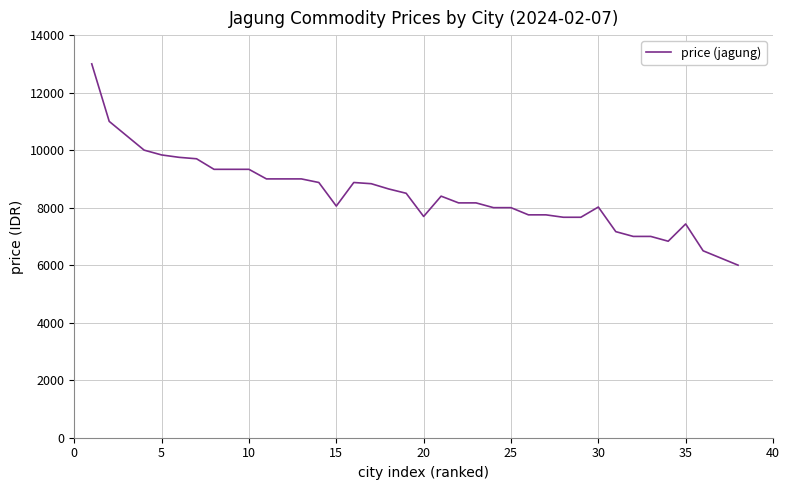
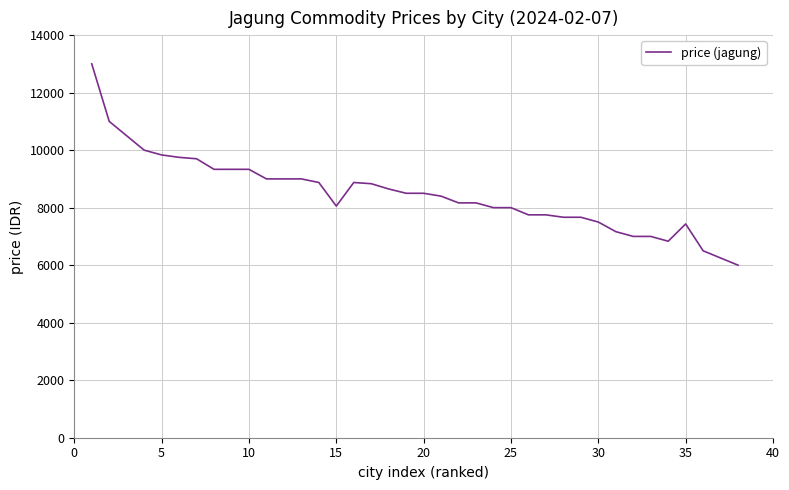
  {
    "5": 9800,
    "10": 9300,
    "15": 8100,
-   "20": 7700,
+   "20": 8500,
    "25": 8000,
-   "30": 8000,
+   "30": 7500,
    "35": 7400
  }
